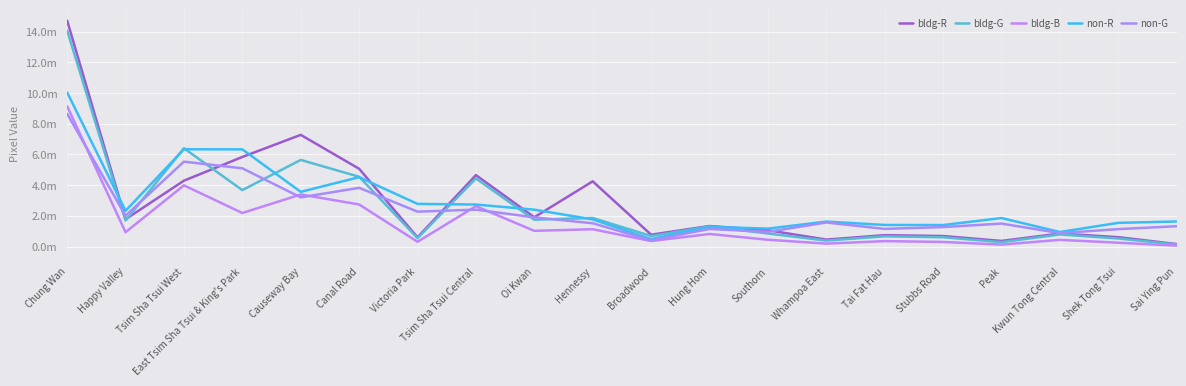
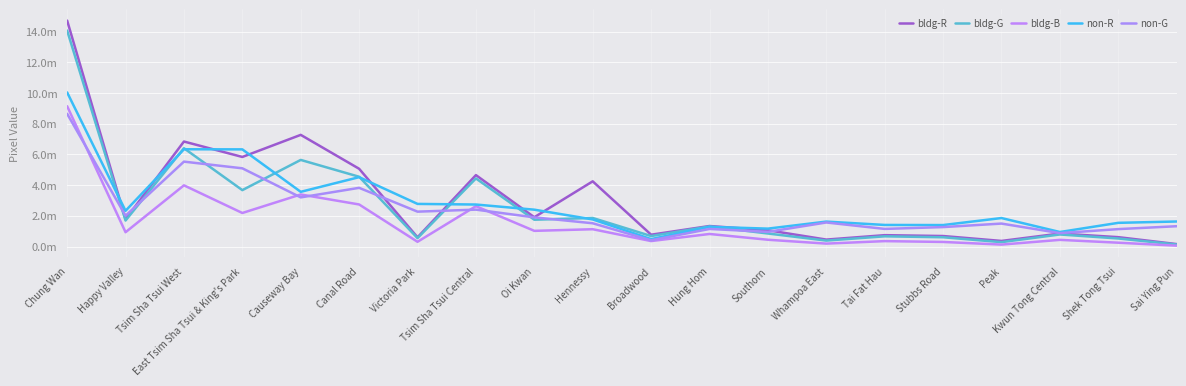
  {
    "bldg-R": {
      "Chung Wan": "14.7m",
-     "Tsim Sha Tsui West": "4.3m",
+     "Tsim Sha Tsui West": "6.8m",
      "East Tsim Sha Tsui & King's Park": "5.8m",
      "Causeway Bay": "7.3m",
      "Canal Road": "5.1m",
      "Tsim Sha Tsui Central": "4.7m",
      "Hennessy": "4.2m"
    }
  }
